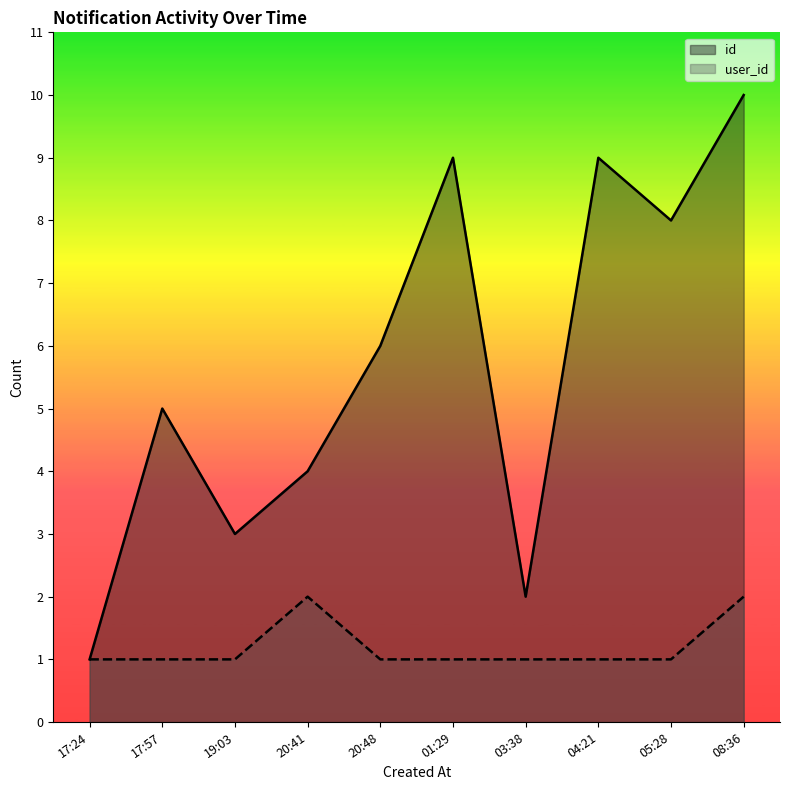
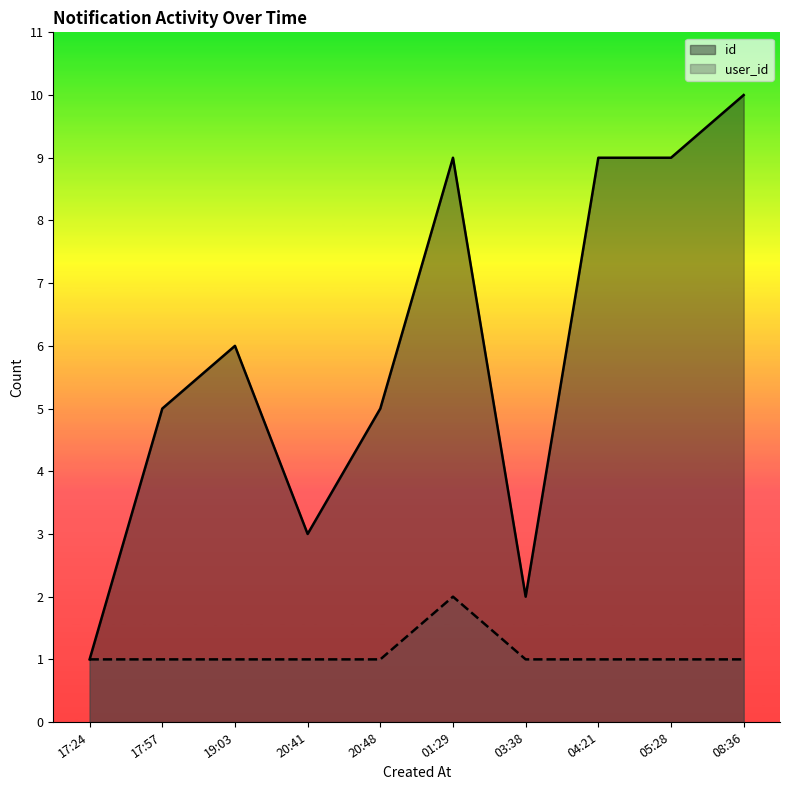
  {
    "id": {
      "17:57": 5,
-     "19:03": 3,
-     "20:41": 4,
-     "20:48": 6,
+     "19:03": 6,
+     "20:41": 3,
+     "20:48": 5,
      "01:29": 9,
      "03:38": 2,
      "04:21": 9,
-     "05:28": 8,
+     "05:28": 9,
      "08:36": 10
    },
    "user_id": {
      "17:57": 1,
      "19:03": 1,
-     "20:41": 2,
+     "20:41": 1,
      "20:48": 1,
-     "01:29": 1,
+     "01:29": 2,
      "03:38": 1,
      "04:21": 1,
      "05:28": 1,
-     "08:36": 2
+     "08:36": 1
    }
  }
